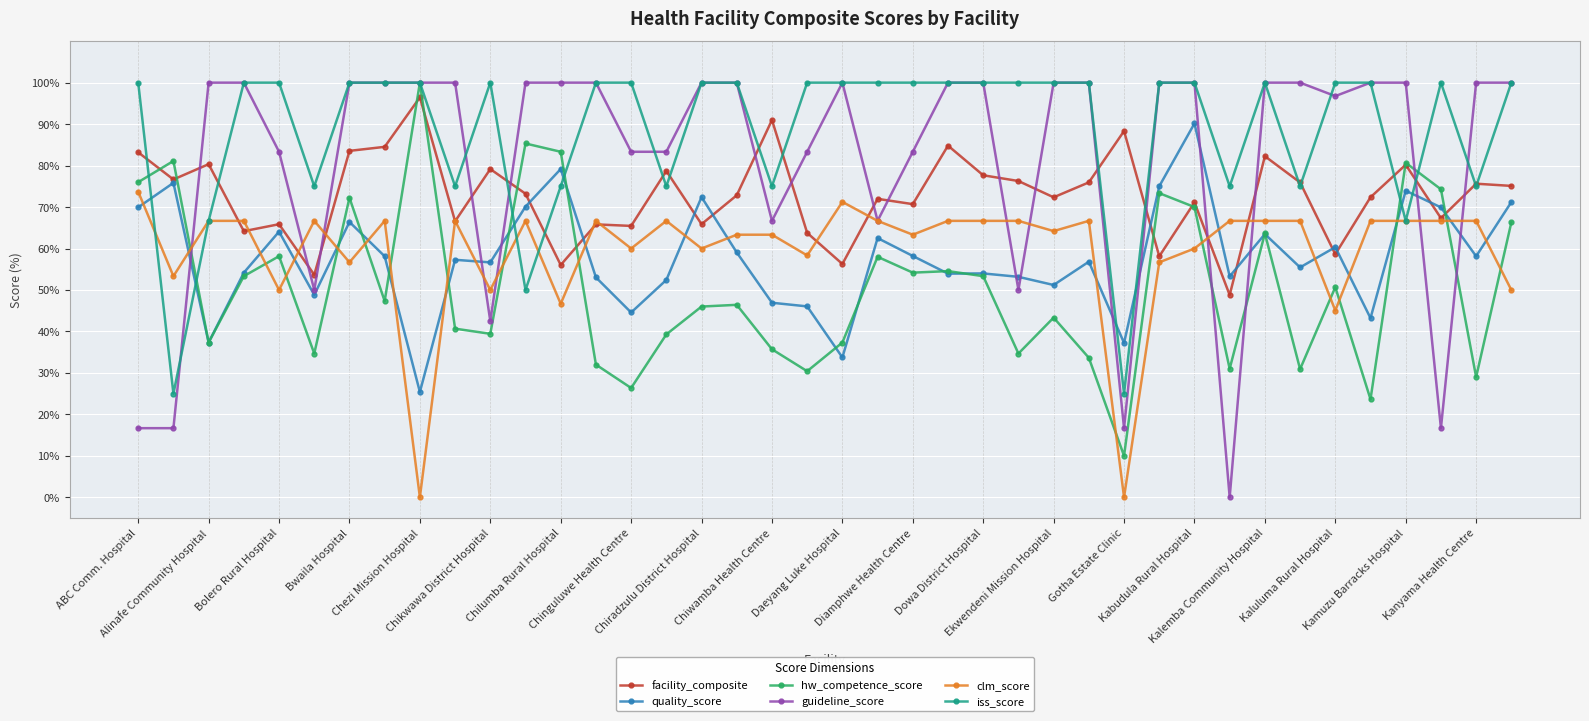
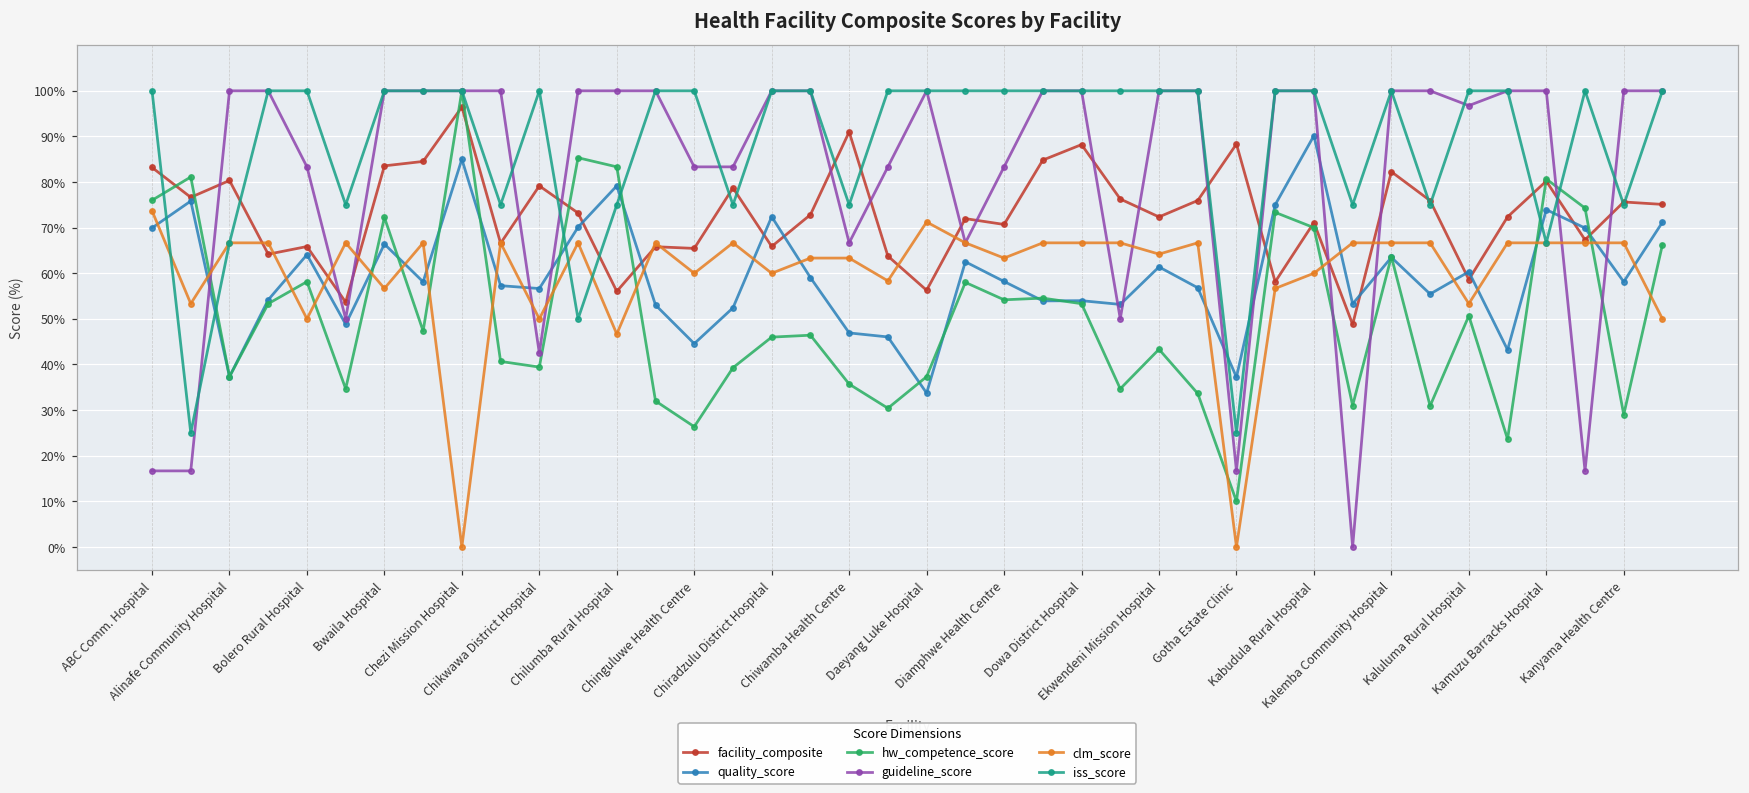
  {
    "facility_composite": {
      "ABC Comm. Hospital": "83%",
      "Alinafe Community Hospital": "80%",
      "Bolero Rural Hospital": "66%",
      "Bwaila Hospital": "84%",
      "Chezi Mission Hospital": "96%",
      "Chikwawa District Hospital": "79%",
      "Chilumba Rural Hospital": "56%",
      "Chinguluwe Health Centre": "65%",
      "Chiradzulu District Hospital": "66%",
      "Chiwamba Health Centre": "91%",
      "Daeyang Luke Hospital": "56%",
      "Diamphwe Health Centre": "71%",
-     "Dowa District Hospital": "78%",
+     "Dowa District Hospital": "88%",
      "Ekwendeni Mission Hospital": "72%",
      "Gotha Estate Clinic": "88%",
      "Kabudula Rural Hospital": "71%",
      "Kalemba Community Hospital": "82%",
      "Kaluluma Rural Hospital": "59%",
      "Kanyama Health Centre": "76%"
    },
    "quality_score": {
      "ABC Comm. Hospital": "70%",
      "Bolero Rural Hospital": "64%",
      "Bwaila Hospital": "66%",
-     "Chezi Mission Hospital": "25%",
+     "Chezi Mission Hospital": "85%",
      "Chikwawa District Hospital": "57%",
      "Chilumba Rural Hospital": "79%",
      "Chinguluwe Health Centre": "45%",
      "Chiradzulu District Hospital": "72%",
      "Chiwamba Health Centre": "47%",
      "Daeyang Luke Hospital": "34%",
      "Diamphwe Health Centre": "58%",
      "Dowa District Hospital": "54%",
-     "Ekwendeni Mission Hospital": "51%",
+     "Ekwendeni Mission Hospital": "61%",
      "Gotha Estate Clinic": "37%",
      "Kabudula Rural Hospital": "90%",
      "Kaluluma Rural Hospital": "60%",
      "Kamuzu Barracks Hospital": "74%",
      "Kanyama Health Centre": "58%"
    },
    "guideline_score": {
      "ABC Comm. Hospital": "17%",
      "Alinafe Community Hospital": "100%",
      "Bolero Rural Hospital": "83%",
      "Chikwawa District Hospital": "42%",
      "Chilumba Rural Hospital": "100%",
      "Chinguluwe Health Centre": "83%",
      "Chiwamba Health Centre": "67%",
      "Diamphwe Health Centre": "83%",
      "Gotha Estate Clinic": "17%",
      "Kaluluma Rural Hospital": "97%",
      "Kamuzu Barracks Hospital": "100%",
      "Kanyama Health Centre": "100%"
    },
    "clm_score": {
      "ABC Comm. Hospital": "74%",
      "Bolero Rural Hospital": "50%",
      "Bwaila Hospital": "57%",
      "Chezi Mission Hospital": "0%",
      "Chikwawa District Hospital": "50%",
      "Chilumba Rural Hospital": "47%",
      "Chinguluwe Health Centre": "60%",
      "Chiradzulu District Hospital": "60%",
      "Chiwamba Health Centre": "63%",
      "Daeyang Luke Hospital": "71%",
      "Diamphwe Health Centre": "63%",
      "Dowa District Hospital": "67%",
      "Ekwendeni Mission Hospital": "64%",
      "Gotha Estate Clinic": "0%",
      "Kabudula Rural Hospital": "60%",
      "Kalemba Community Hospital": "67%",
-     "Kaluluma Rural Hospital": "45%",
+     "Kaluluma Rural Hospital": "53%",
      "Kanyama Health Centre": "67%"
    }
  }
